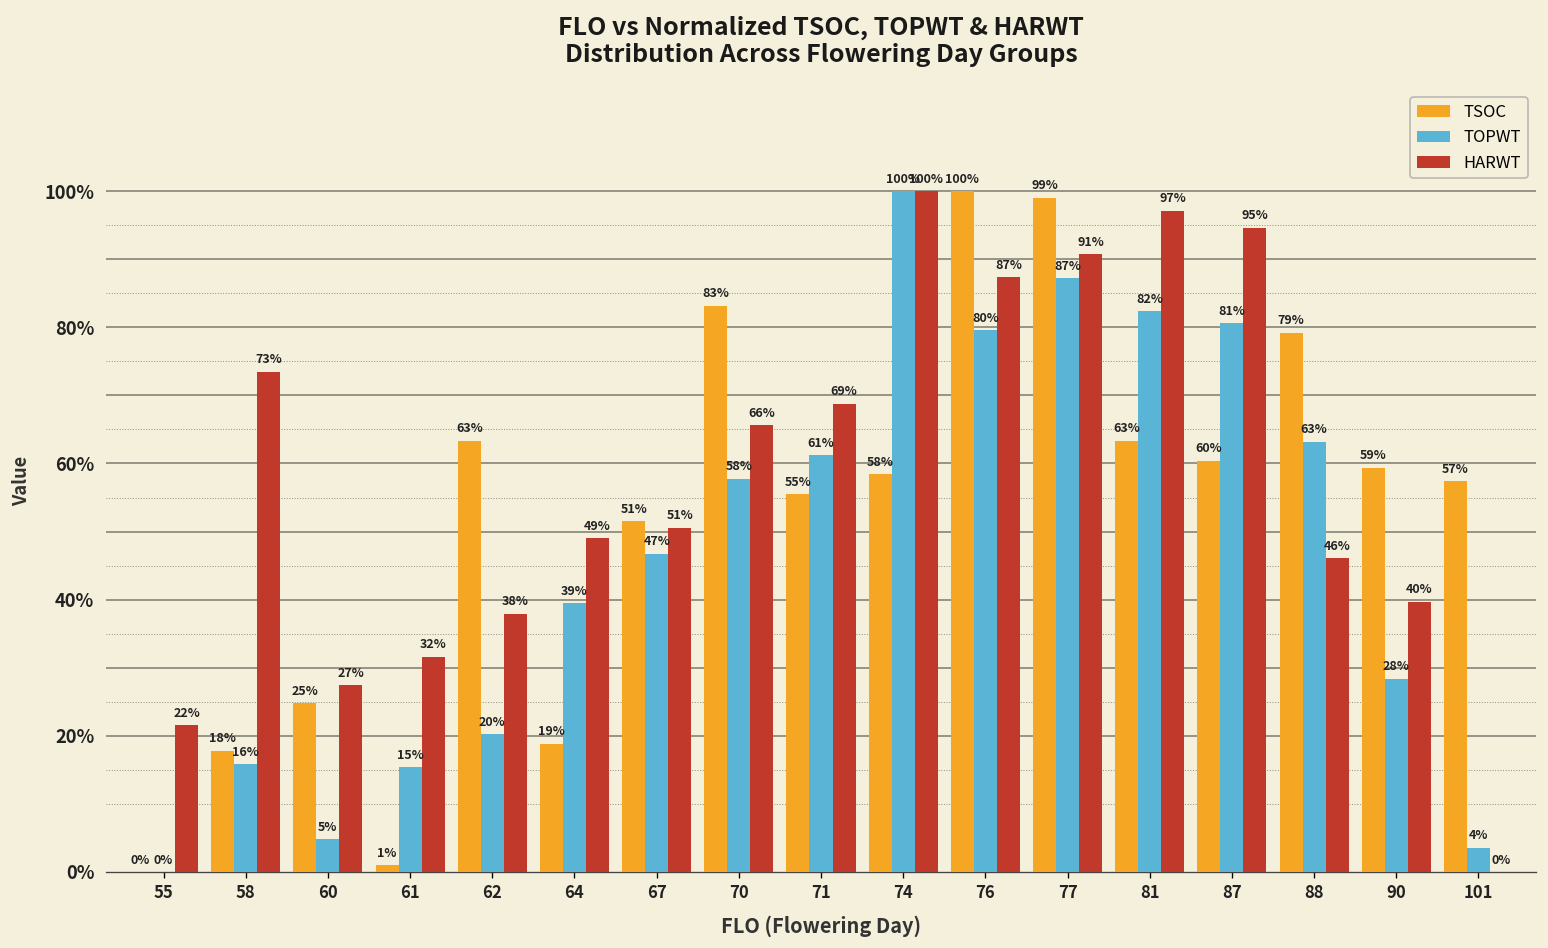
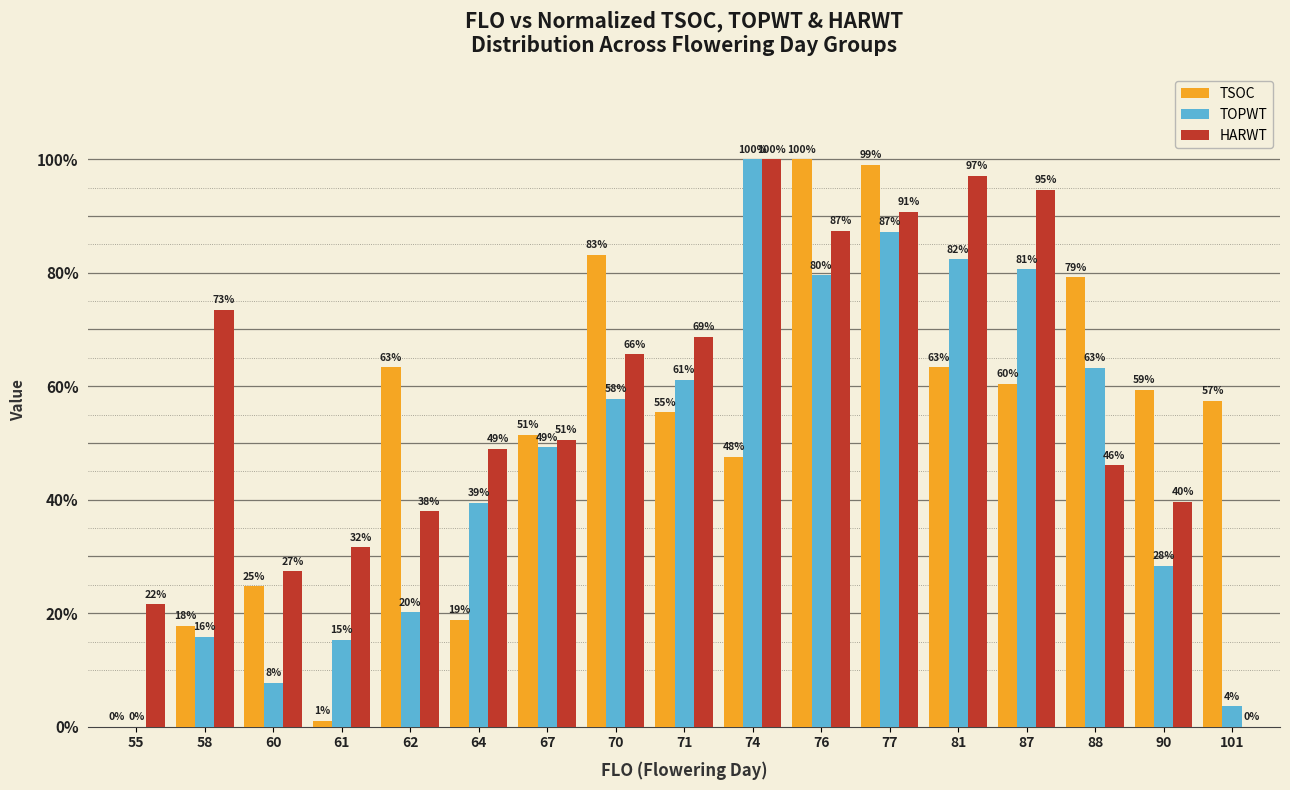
  {
    "TSOC": {
      "55": "0%",
      "58": "18%",
      "60": "25%",
      "61": "1%",
      "62": "63%",
      "64": "19%",
      "67": "51%",
      "70": "83%",
      "71": "55%",
-     "74": "58%",
+     "74": "48%",
      "76": "100%",
      "77": "99%",
      "81": "63%",
      "87": "60%",
      "88": "79%",
      "90": "59%",
      "101": "57%"
    },
    "TOPWT": {
      "55": "0%",
      "58": "16%",
-     "60": "5%",
+     "60": "8%",
      "61": "15%",
      "62": "20%",
      "64": "39%",
-     "67": "47%",
+     "67": "49%",
      "70": "58%",
      "71": "61%",
      "76": "80%",
      "77": "87%",
      "81": "82%",
      "87": "81%",
      "88": "63%",
      "90": "28%",
      "101": "4%"
    },
    "HARWT": {
      "55": "22%",
      "58": "73%",
      "60": "27%",
      "61": "32%",
      "62": "38%",
      "64": "49%",
      "67": "51%",
      "70": "66%",
      "71": "69%",
      "76": "87%",
      "77": "91%",
      "81": "97%",
      "87": "95%",
      "88": "46%",
      "90": "40%",
      "101": "0%"
    }
  }
